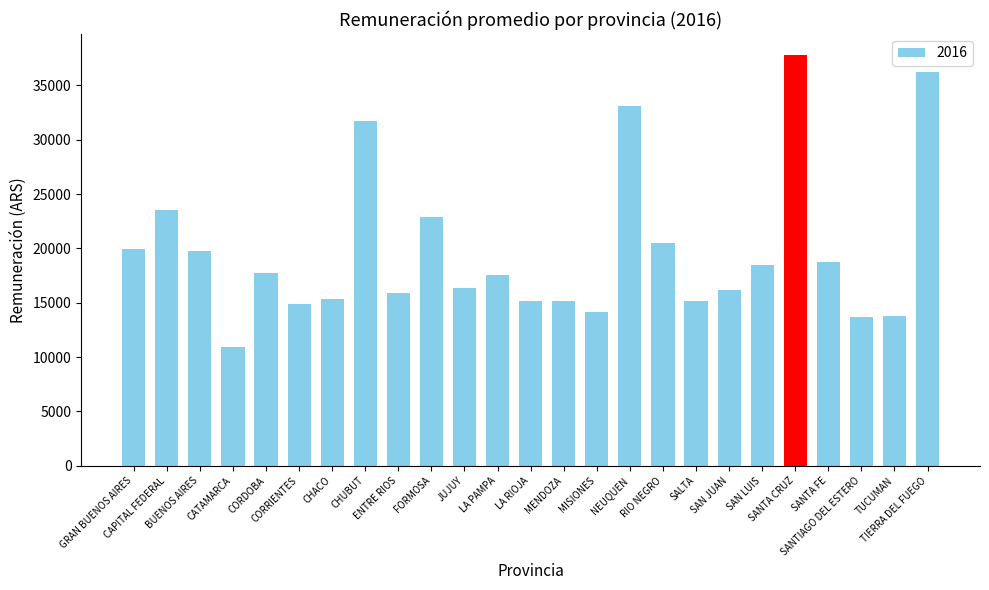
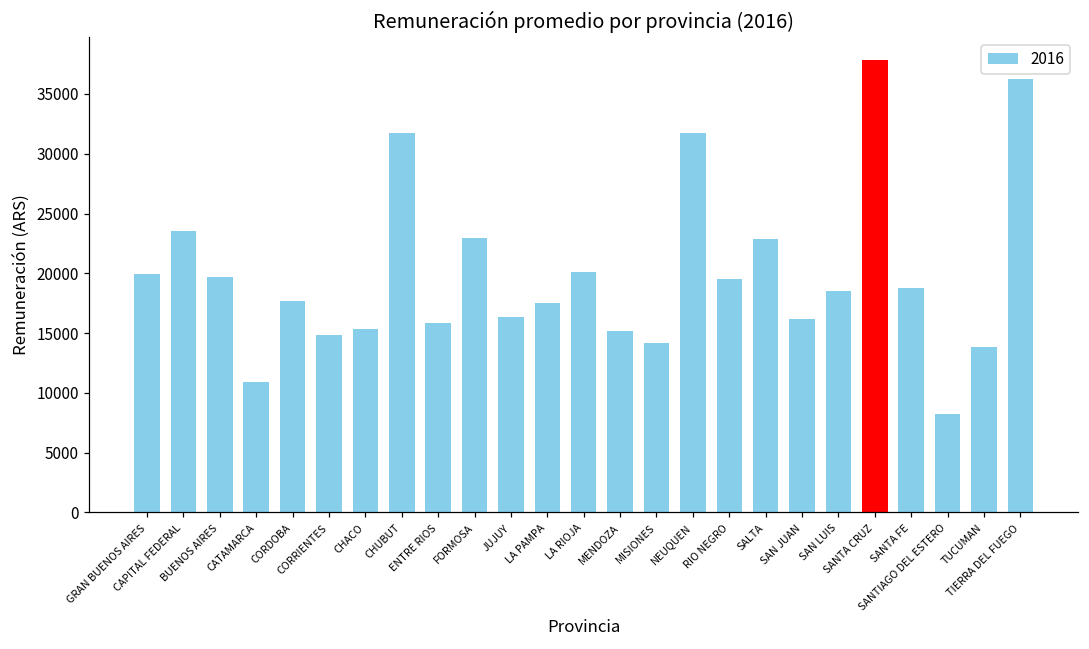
  {
    "GRAN BUENOS AIRES": 19900,
    "CAPITAL FEDERAL": 23500,
    "BUENOS AIRES": 19700,
    "CATAMARCA": 10900,
    "CORDOBA": 17700,
    "CORRIENTES": 14900,
    "CHACO": 15300,
    "CHUBUT": 31700,
    "ENTRE RIOS": 15900,
    "FORMOSA": 22900,
    "JUJUY": 16400,
    "LA PAMPA": 17500,
-   "LA RIOJA": 15200,
+   "LA RIOJA": 20100,
    "MENDOZA": 15200,
    "MISIONES": 14100,
-   "NEUQUEN": 33100,
-   "RIO NEGRO": 20500,
-   "SALTA": 15100,
+   "NEUQUEN": 31700,
+   "RIO NEGRO": 19500,
+   "SALTA": 22900,
    "SAN JUAN": 16200,
    "SAN LUIS": 18500,
    "SANTA CRUZ": 37800,
    "SANTA FE": 18800,
-   "SANTIAGO DEL ESTERO": 13700,
+   "SANTIAGO DEL ESTERO": 8300,
    "TUCUMAN": 13800,
    "TIERRA DEL FUEGO": 36200
  }
